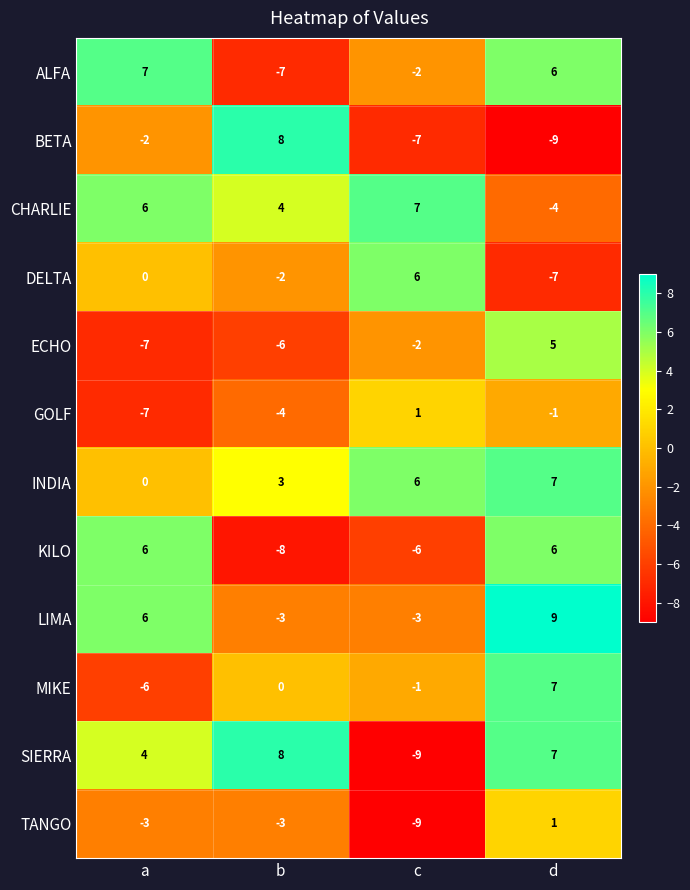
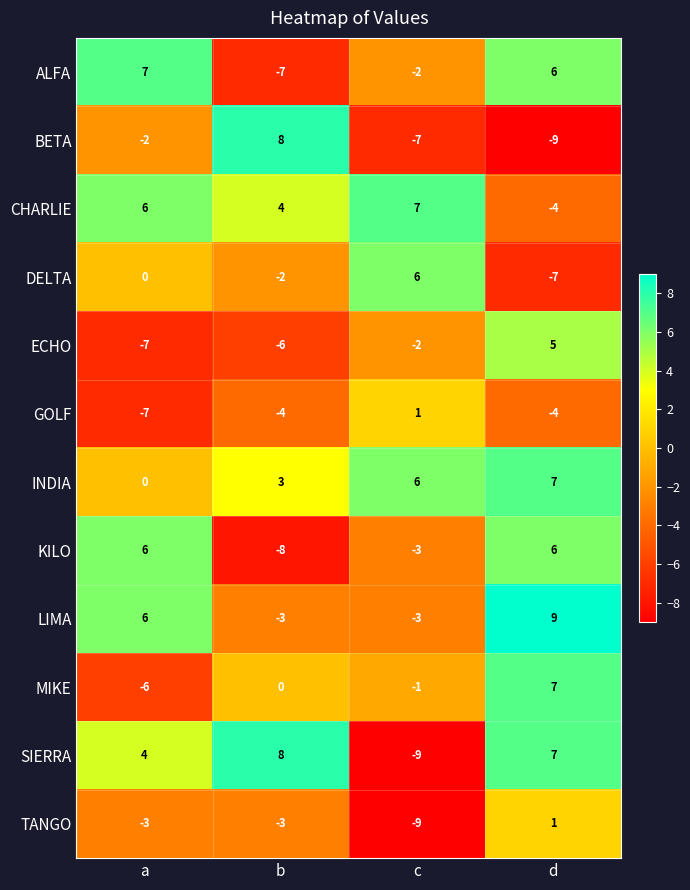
  {
    "ALFA": {
      "a": 7,
      "b": -7,
      "c": -2,
      "d": 6
    },
    "BETA": {
      "a": -2,
      "b": 8,
      "c": -7,
      "d": -9
    },
    "CHARLIE": {
      "a": 6,
      "b": 4,
      "c": 7,
      "d": -4
    },
    "DELTA": {
      "a": 0,
      "b": -2,
      "c": 6,
      "d": -7
    },
    "ECHO": {
      "a": -7,
      "b": -6,
      "c": -2,
      "d": 5
    },
    "GOLF": {
      "a": -7,
      "b": -4,
      "c": 1,
-     "d": -1
+     "d": -4
    },
    "INDIA": {
      "a": 0,
      "b": 3,
      "c": 6,
      "d": 7
    },
    "KILO": {
      "a": 6,
      "b": -8,
-     "c": -6,
+     "c": -3,
      "d": 6
    },
    "LIMA": {
      "a": 6,
      "b": -3,
      "c": -3,
      "d": 9
    },
    "MIKE": {
      "a": -6,
      "b": 0,
      "c": -1,
      "d": 7
    },
    "SIERRA": {
      "a": 4,
      "b": 8,
      "c": -9,
      "d": 7
    },
    "TANGO": {
      "a": -3,
      "b": -3,
      "c": -9,
      "d": 1
    }
  }
